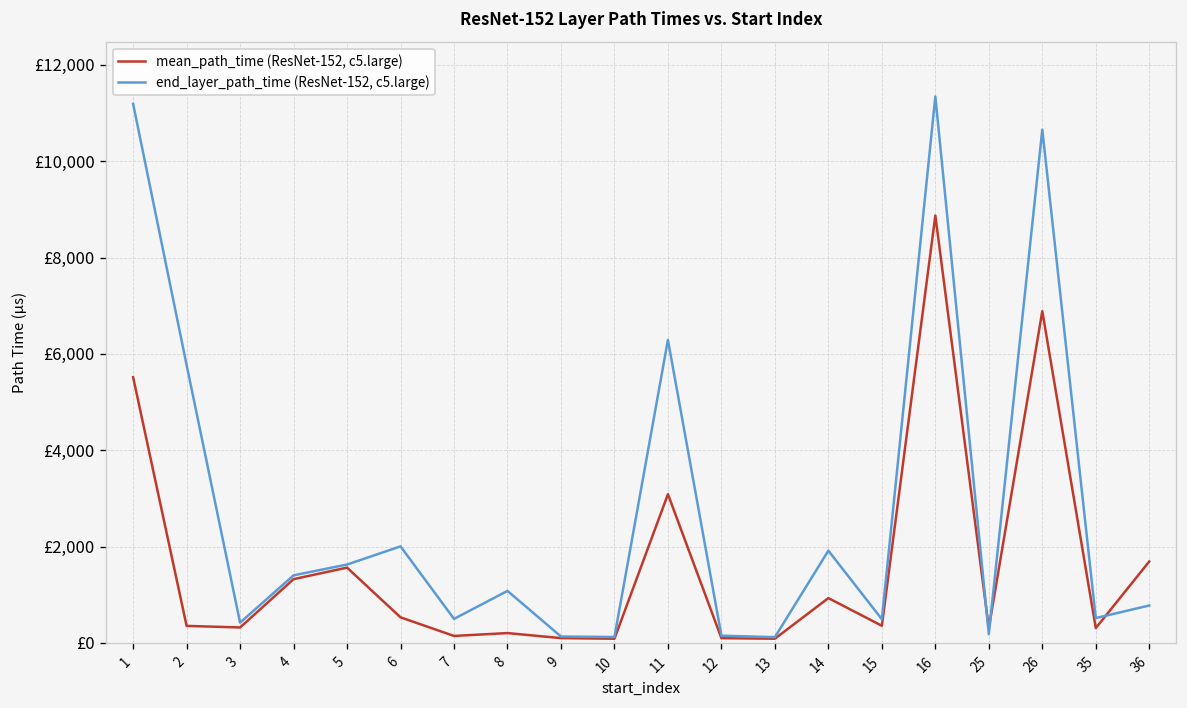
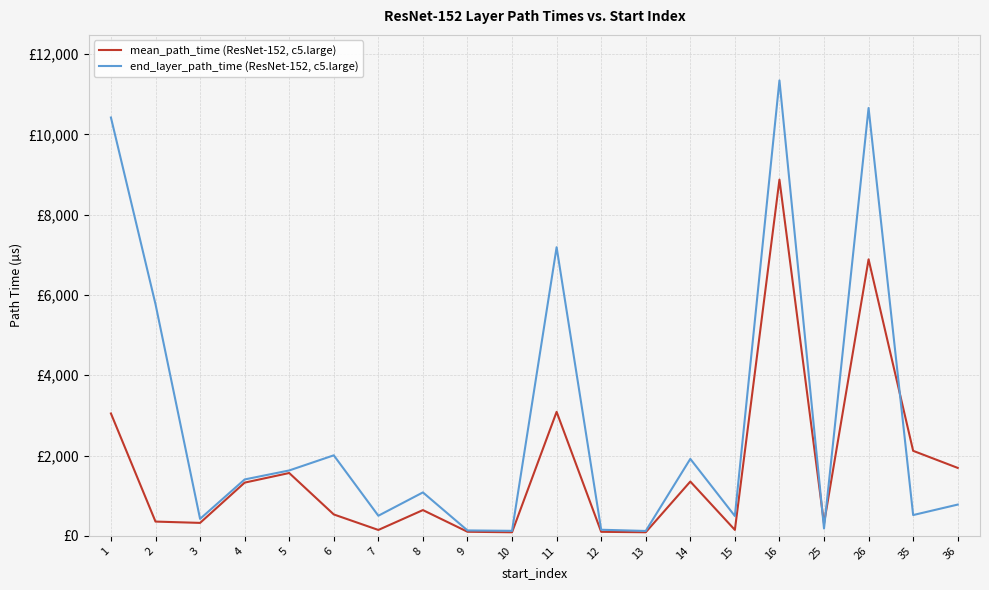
  {
    "mean_path_time (ResNet-152, c5.large)": {
-     "1": "£5,500",
+     "1": "£3,000",
      "2": "£400",
      "3": "£300",
      "4": "£1,300",
      "6": "£500",
      "7": "£100",
-     "8": "£200",
+     "8": "£600",
      "11": "£3,100",
-     "14": "£900",
-     "15": "£400",
+     "14": "£1,400",
+     "15": "£100",
      "16": "£8,900",
      "25": "£300",
      "26": "£6,900",
-     "35": "£300",
+     "35": "£2,100",
      "36": "£1,700"
    },
    "end_layer_path_time (ResNet-152, c5.large)": {
-     "1": "£11,200",
+     "1": "£10,400",
      "2": "£5,800",
      "3": "£400",
      "4": "£1,400",
      "6": "£2,000",
      "7": "£500",
      "8": "£1,100",
-     "11": "£6,300",
+     "11": "£7,200",
      "14": "£1,900",
      "15": "£500",
      "16": "£11,300",
      "25": "£200",
      "26": "£10,700",
      "35": "£500",
      "36": "£800"
    }
  }
